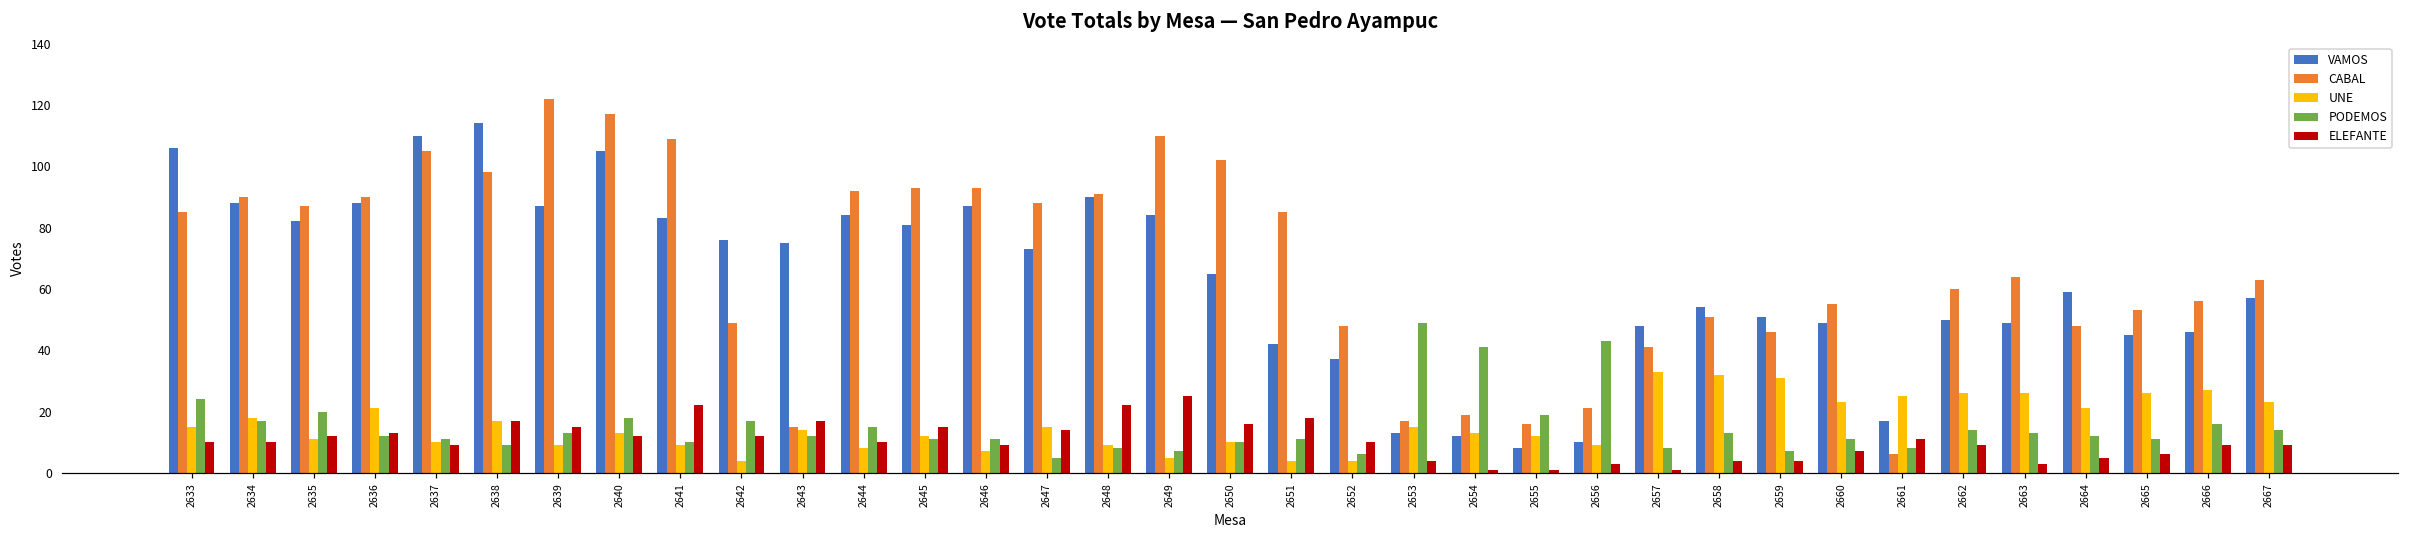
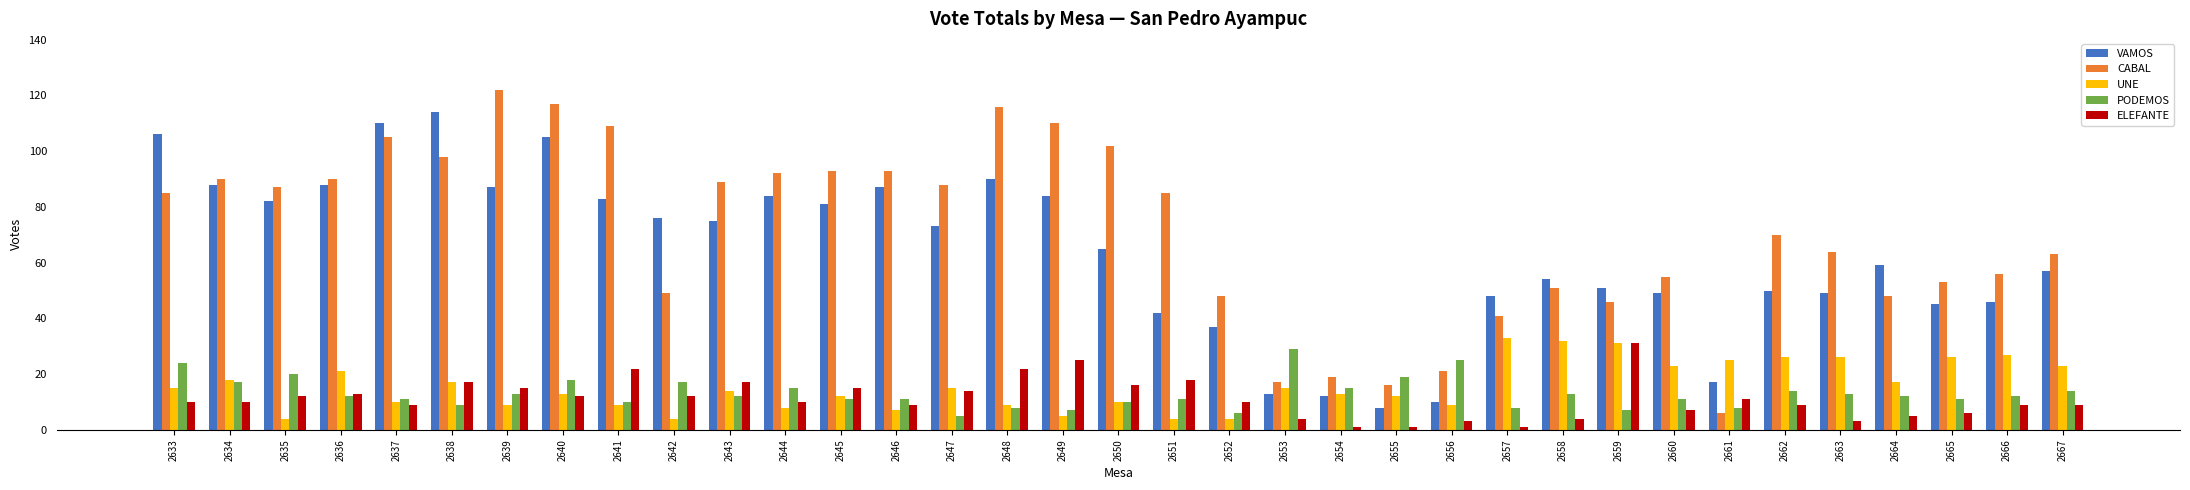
  {
    "VAMOS": {
      "2633": 106,
      "2634": 88,
      "2635": 82,
      "2636": 88,
      "2637": 110,
      "2638": 114,
      "2639": 87,
      "2640": 105,
      "2641": 83,
      "2642": 76,
      "2643": 75,
      "2644": 84,
      "2645": 81,
      "2646": 87,
      "2647": 73,
      "2648": 90,
      "2649": 84,
      "2650": 65,
      "2651": 42,
      "2652": 37,
      "2653": 13,
      "2654": 12,
      "2655": 8,
      "2656": 10,
      "2657": 48,
      "2658": 54,
      "2659": 51,
      "2660": 49,
      "2661": 17,
      "2662": 50,
      "2663": 49,
      "2664": 59,
      "2665": 45,
      "2666": 46,
      "2667": 57
    },
    "CABAL": {
      "2633": 85,
      "2634": 90,
      "2635": 87,
      "2636": 90,
      "2637": 105,
      "2638": 98,
      "2639": 122,
      "2640": 117,
      "2641": 109,
      "2642": 49,
-     "2643": 15,
+     "2643": 89,
      "2644": 92,
      "2645": 93,
      "2646": 93,
      "2647": 88,
-     "2648": 91,
+     "2648": 116,
      "2649": 110,
      "2650": 102,
      "2651": 85,
      "2652": 48,
      "2653": 17,
      "2654": 19,
      "2655": 16,
      "2656": 21,
      "2657": 41,
      "2658": 51,
      "2659": 46,
      "2660": 55,
      "2661": 6,
-     "2662": 60,
+     "2662": 70,
      "2663": 64,
      "2664": 48,
      "2665": 53,
      "2666": 56,
      "2667": 63
    },
    "UNE": {
      "2633": 15,
      "2634": 18,
-     "2635": 11,
+     "2635": 4,
      "2636": 21,
      "2637": 10,
      "2638": 17,
      "2639": 9,
      "2640": 13,
      "2641": 9,
      "2642": 4,
      "2643": 14,
      "2644": 8,
      "2645": 12,
      "2646": 7,
      "2647": 15,
      "2648": 9,
      "2649": 5,
      "2650": 10,
      "2651": 4,
      "2652": 4,
      "2653": 15,
      "2654": 13,
      "2655": 12,
      "2656": 9,
      "2657": 33,
      "2658": 32,
      "2659": 31,
      "2660": 23,
      "2661": 25,
      "2662": 26,
      "2663": 26,
-     "2664": 21,
+     "2664": 17,
      "2665": 26,
      "2666": 27,
      "2667": 23
    },
    "PODEMOS": {
      "2633": 24,
      "2634": 17,
      "2635": 20,
      "2636": 12,
      "2637": 11,
      "2638": 9,
      "2639": 13,
      "2640": 18,
      "2641": 10,
      "2642": 17,
      "2643": 12,
      "2644": 15,
      "2645": 11,
      "2646": 11,
      "2647": 5,
      "2648": 8,
      "2649": 7,
      "2650": 10,
      "2651": 11,
      "2652": 6,
-     "2653": 49,
-     "2654": 41,
+     "2653": 29,
+     "2654": 15,
      "2655": 19,
-     "2656": 43,
+     "2656": 25,
      "2657": 8,
      "2658": 13,
      "2659": 7,
      "2660": 11,
      "2661": 8,
      "2662": 14,
      "2663": 13,
      "2664": 12,
      "2665": 11,
-     "2666": 16,
+     "2666": 12,
      "2667": 14
    },
    "ELEFANTE": {
      "2633": 10,
      "2634": 10,
      "2635": 12,
      "2636": 13,
      "2637": 9,
      "2638": 17,
      "2639": 15,
      "2640": 12,
      "2641": 22,
      "2642": 12,
      "2643": 17,
      "2644": 10,
      "2645": 15,
      "2646": 9,
      "2647": 14,
      "2648": 22,
      "2649": 25,
      "2650": 16,
      "2651": 18,
      "2652": 10,
      "2653": 4,
      "2654": 1,
      "2655": 1,
      "2656": 3,
      "2657": 1,
      "2658": 4,
-     "2659": 4,
+     "2659": 31,
      "2660": 7,
      "2661": 11,
      "2662": 9,
      "2663": 3,
      "2664": 5,
      "2665": 6,
      "2666": 9,
      "2667": 9
    }
  }
